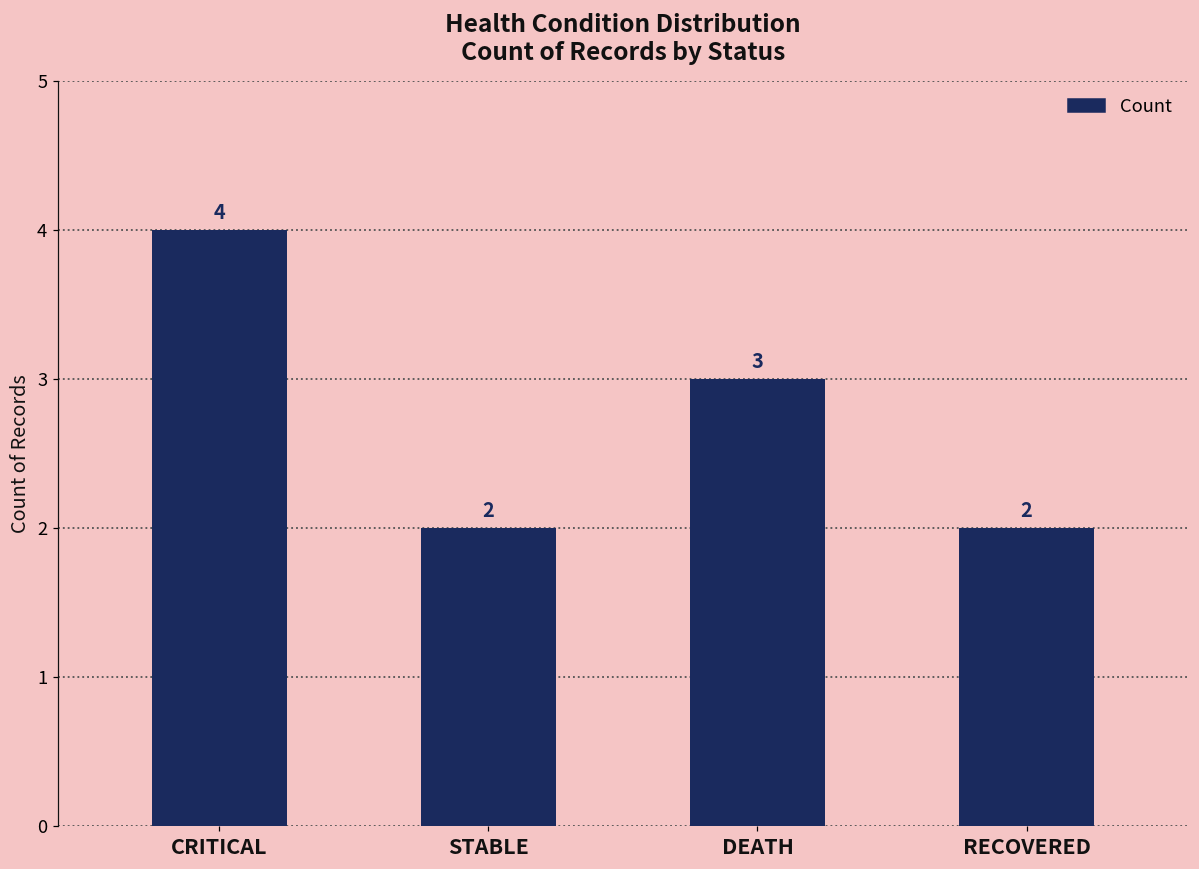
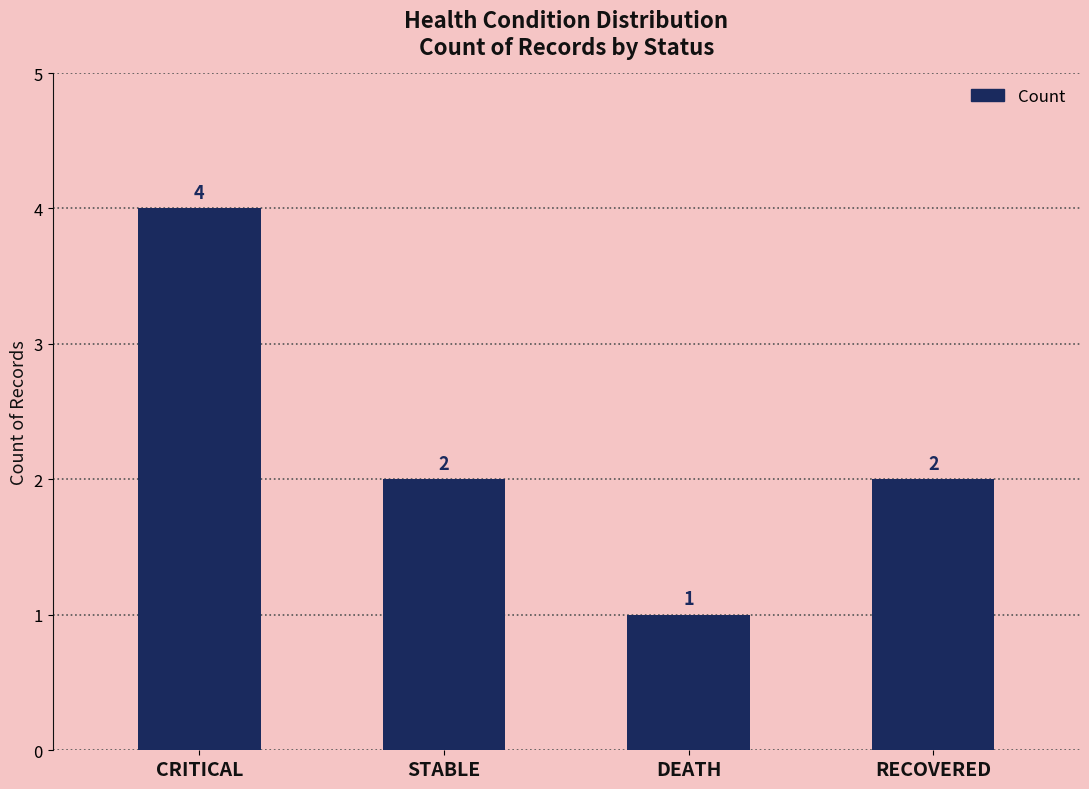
  {
    "CRITICAL": 4,
    "STABLE": 2,
-   "DEATH": 3,
+   "DEATH": 1,
    "RECOVERED": 2
  }
